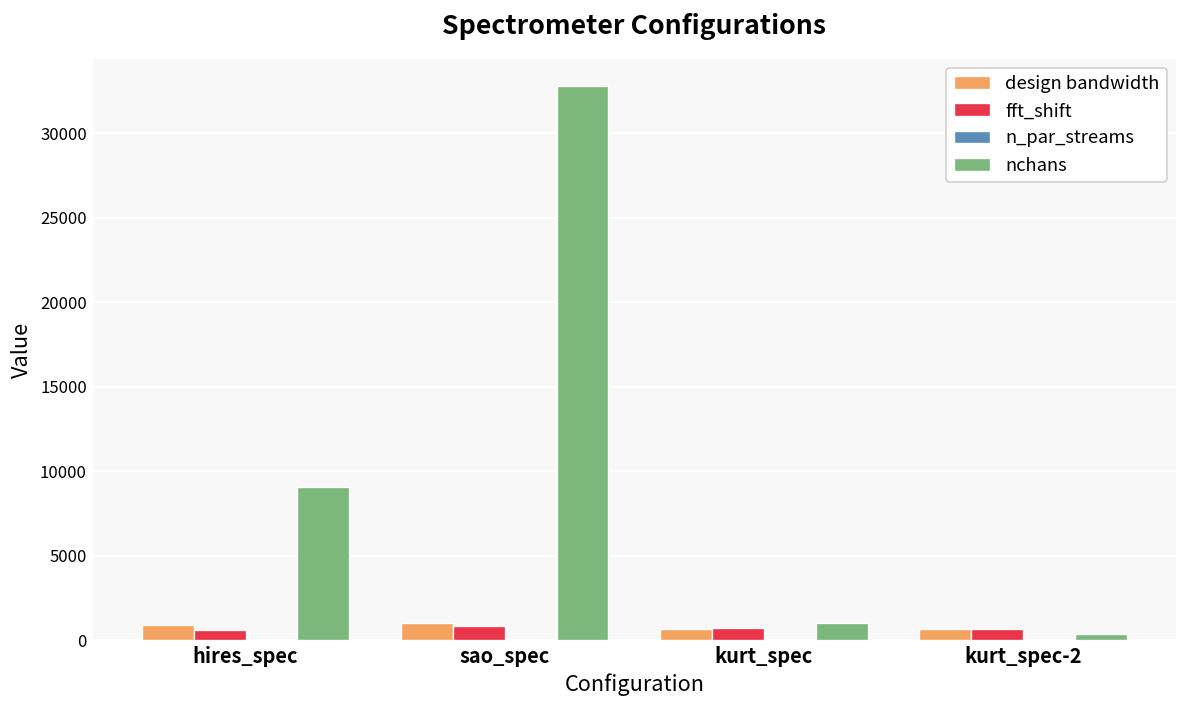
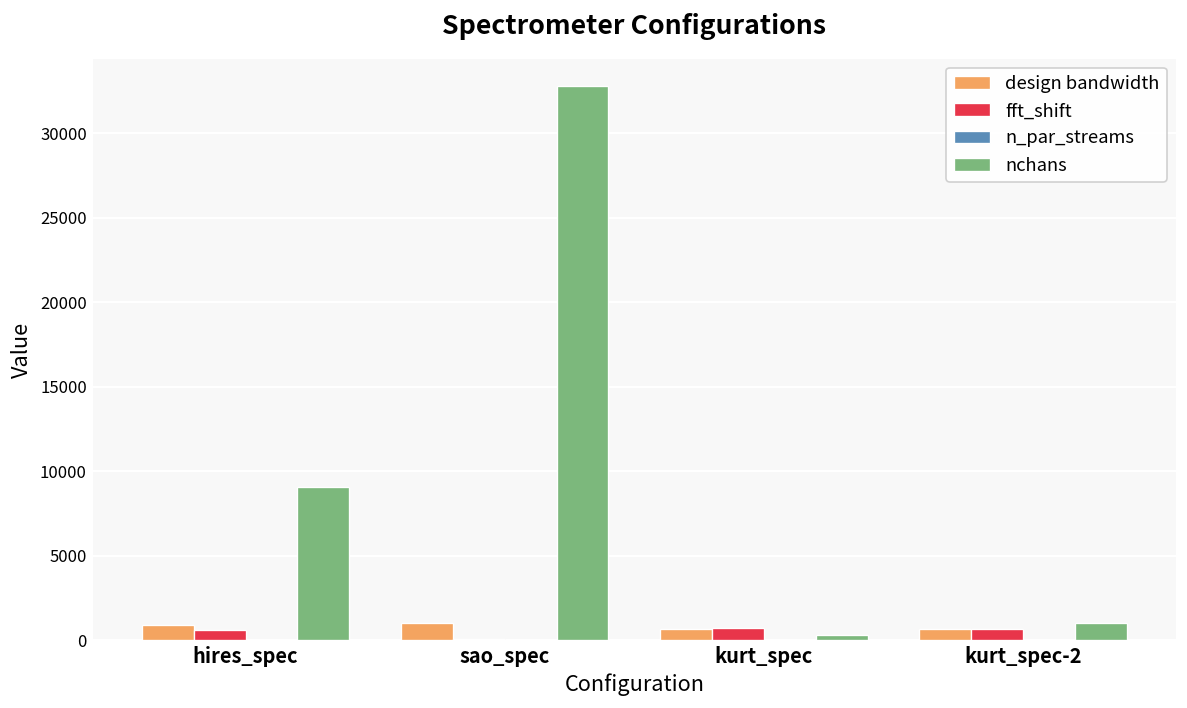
  {
    "design bandwidth": {
      "hires_spec": 900,
      "sao_spec": 1000,
      "kurt_spec": 700,
      "kurt_spec-2": 700
    },
    "fft_shift": {
      "hires_spec": 600,
-     "sao_spec": 800,
+     "sao_spec": 100,
      "kurt_spec": 700,
      "kurt_spec-2": 700
    },
    "nchans": {
      "hires_spec": 9100,
      "sao_spec": 32800,
-     "kurt_spec": 1000,
-     "kurt_spec-2": 400
+     "kurt_spec": 300,
+     "kurt_spec-2": 1000
    }
  }
